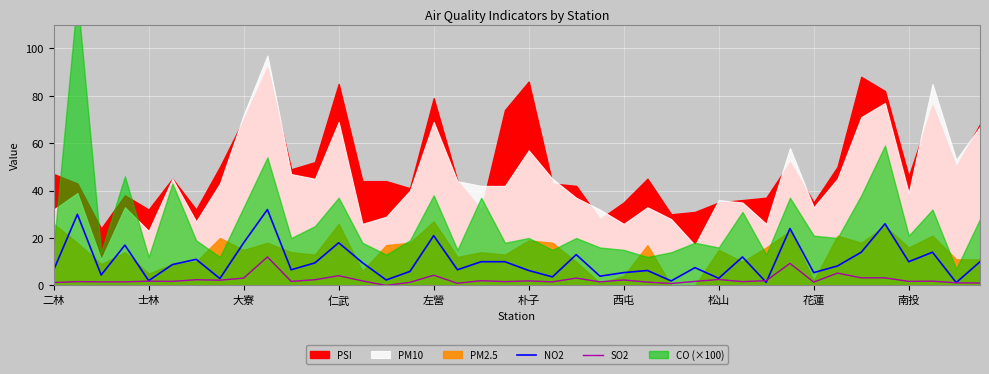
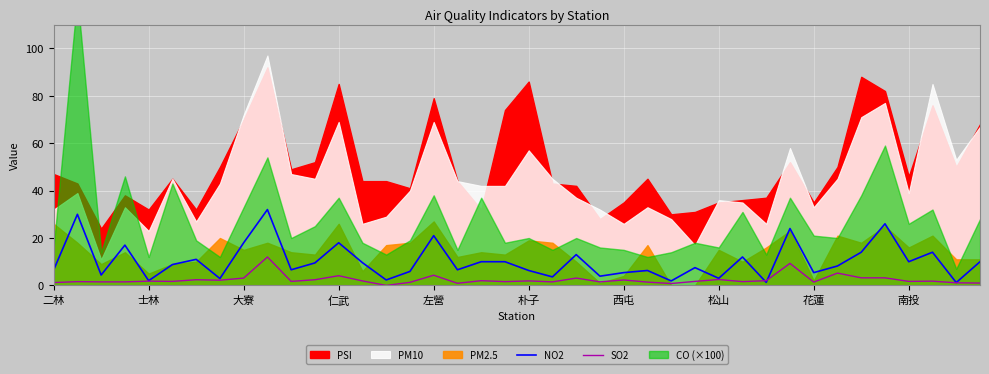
  {
    "NO2": {
      "二林": 7,
      "大寮": 18,
      "仁武": 18,
      "左營": 21,
      "朴子": 6,
      "西屯": 5,
      "花蓮": 5,
      "南投": 10
    },
    "PSI": {
      "二林": 47,
      "士林": 32,
      "大寮": 70,
      "仁武": 85,
      "左營": 79,
      "朴子": 86,
      "西屯": 35,
      "花蓮": 35,
      "南投": 46
    },
    "SO2": {
      "二林": 1,
      "大寮": 3,
      "仁武": 4,
      "左營": 4,
      "朴子": 2,
      "西屯": 2,
      "南投": 2
    },
    "PM10": {
      "二林": 32,
      "士林": 23,
      "大寮": 72,
      "仁武": 69,
      "左營": 69,
      "朴子": 57,
      "西屯": 26,
      "花蓮": 33,
      "南投": 39
    },
    "PM2.5": {
      "二林": 26,
      "士林": 5,
      "大寮": 15,
      "仁武": 26,
      "左營": 27,
      "西屯": 4,
      "南投": 16
    },
    "CO (×100)": {
      "二林": 16,
      "士林": 12,
      "大寮": 33,
      "仁武": 37,
      "左營": 38,
      "西屯": 15,
      "花蓮": 21,
-     "南投": 21
+     "南投": 26
    }
  }
